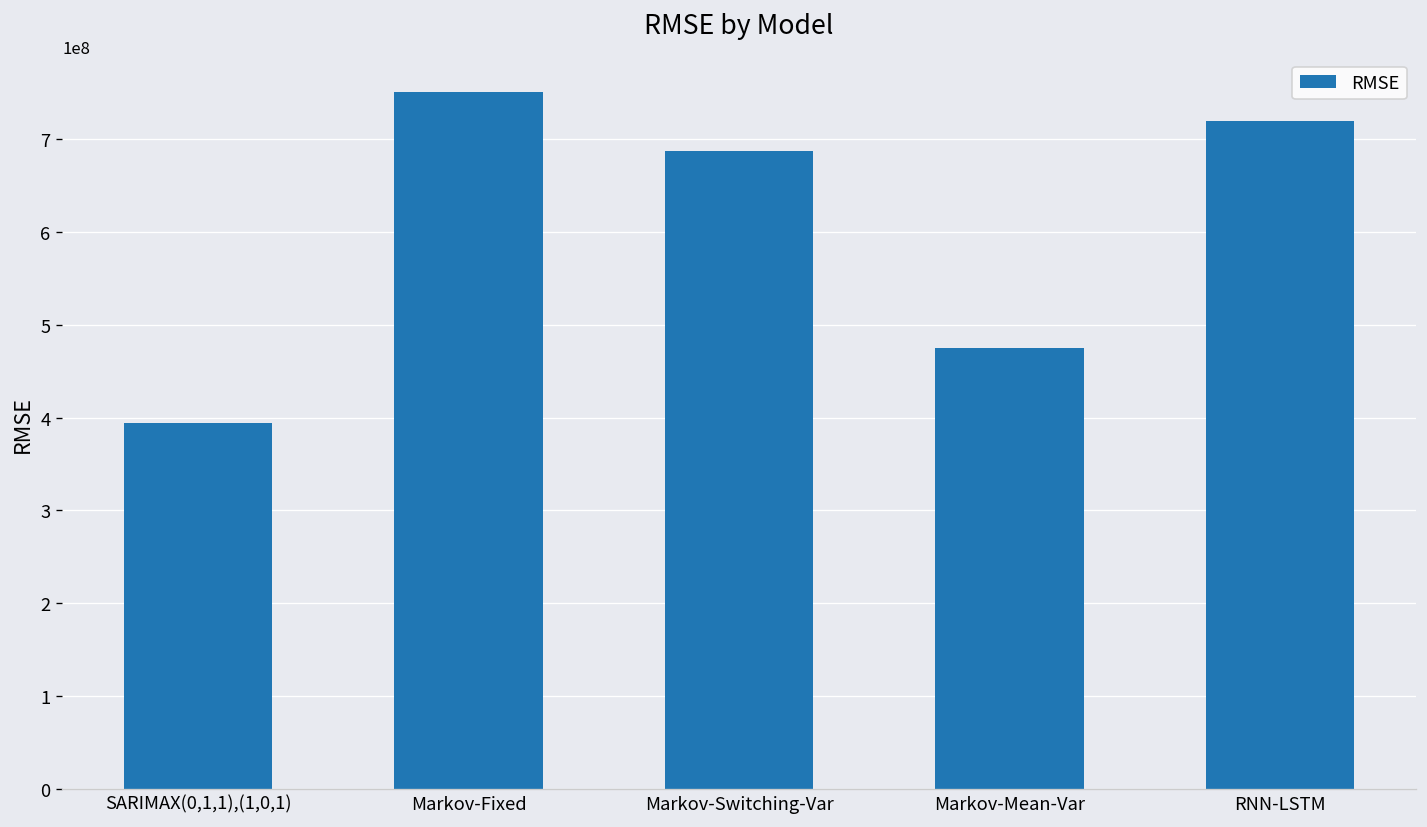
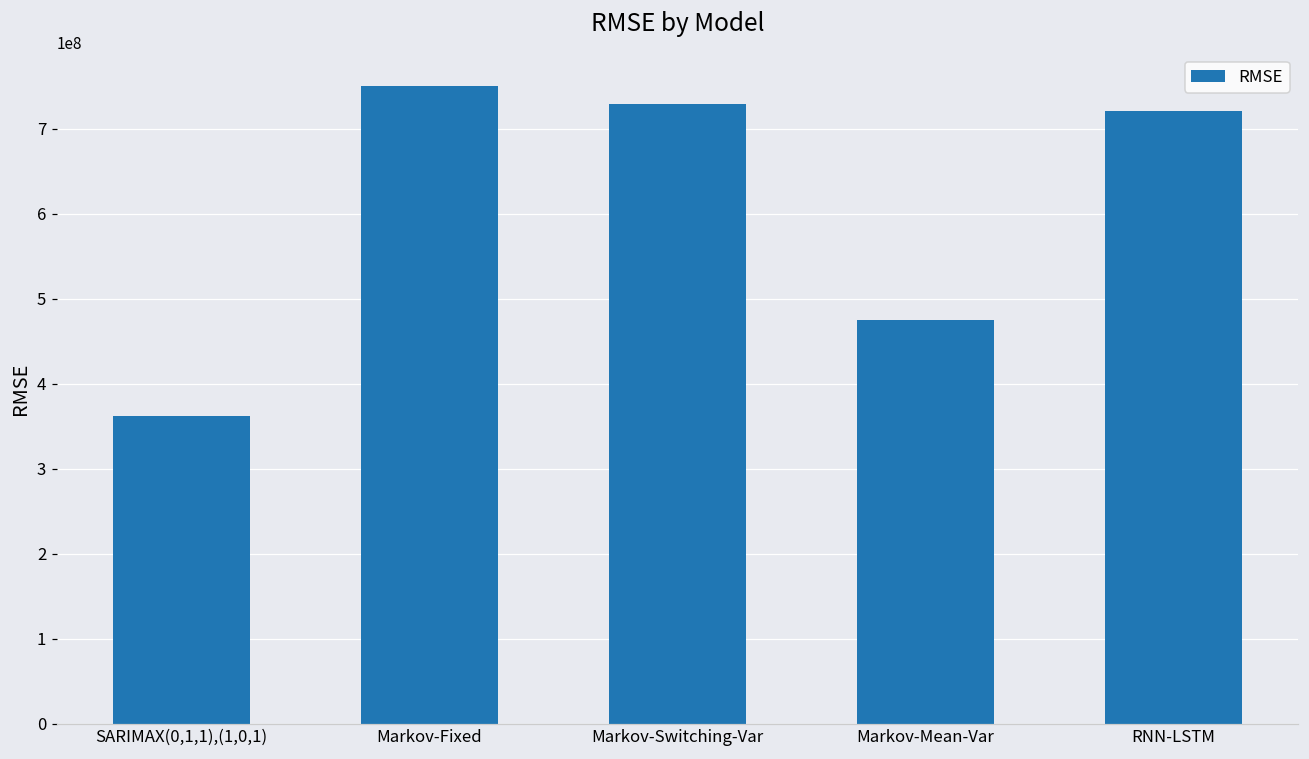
  {
-   "SARIMAX(0,1,1),(1,0,1)": 390000000,
+   "SARIMAX(0,1,1),(1,0,1)": 360000000,
    "Markov-Fixed": 750000000,
-   "Markov-Switching-Var": 690000000,
+   "Markov-Switching-Var": 730000000,
    "Markov-Mean-Var": 480000000,
    "RNN-LSTM": 720000000
  }
